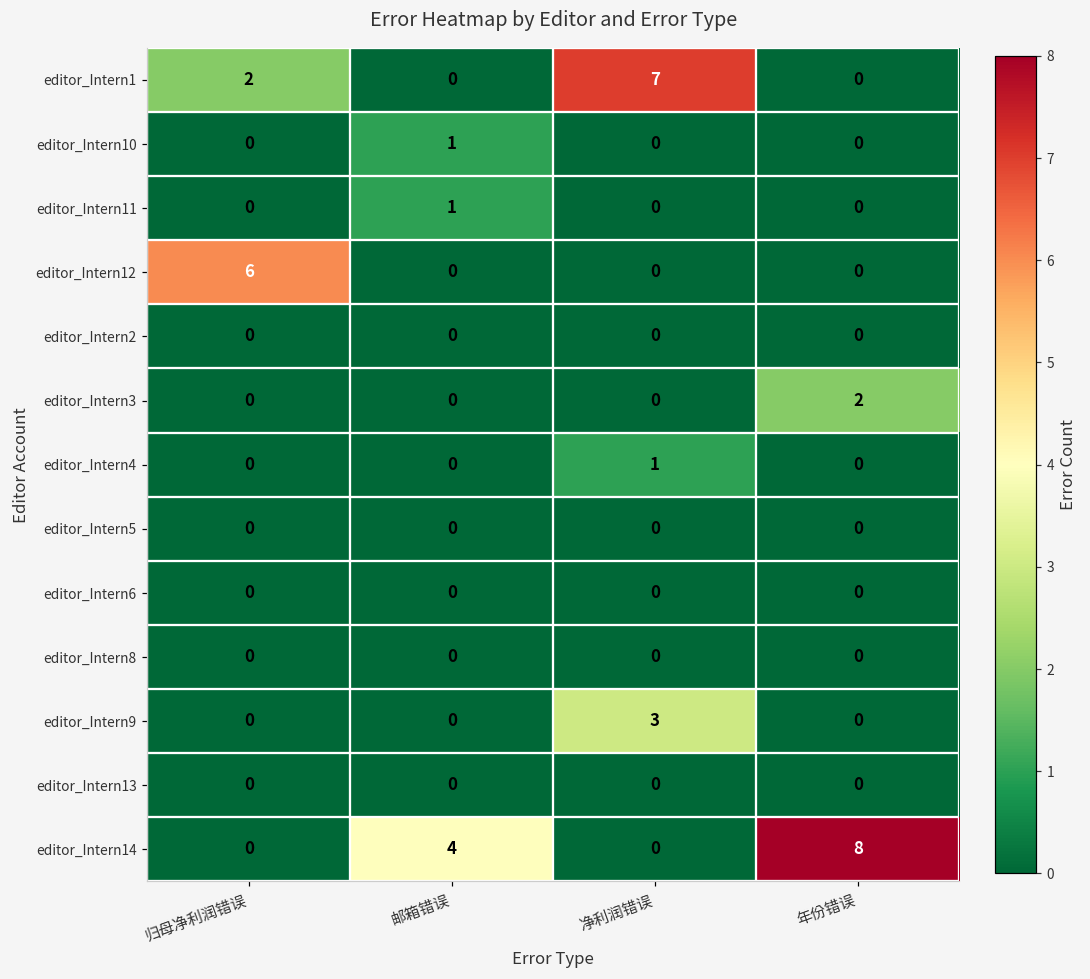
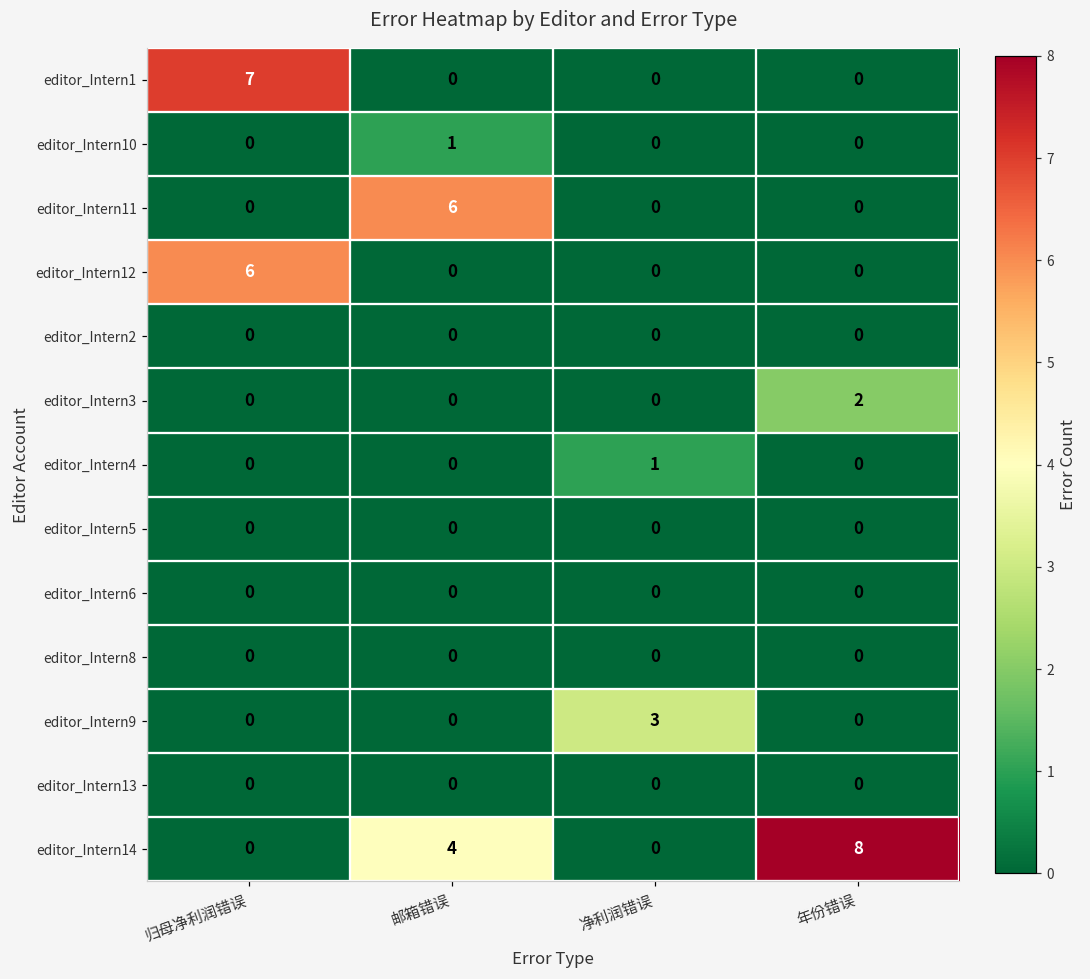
  {
    "editor_Intern1": {
-     "归母净利润错误": 2,
+     "归母净利润错误": 7,
      "邮箱错误": 0,
-     "净利润错误": 7,
+     "净利润错误": 0,
      "年份错误": 0
    },
    "editor_Intern10": {
      "归母净利润错误": 0,
      "邮箱错误": 1,
      "净利润错误": 0,
      "年份错误": 0
    },
    "editor_Intern11": {
      "归母净利润错误": 0,
-     "邮箱错误": 1,
+     "邮箱错误": 6,
      "净利润错误": 0,
      "年份错误": 0
    },
    "editor_Intern12": {
      "归母净利润错误": 6,
      "邮箱错误": 0,
      "净利润错误": 0,
      "年份错误": 0
    },
    "editor_Intern2": {
      "归母净利润错误": 0,
      "邮箱错误": 0,
      "净利润错误": 0,
      "年份错误": 0
    },
    "editor_Intern3": {
      "归母净利润错误": 0,
      "邮箱错误": 0,
      "净利润错误": 0,
      "年份错误": 2
    },
    "editor_Intern4": {
      "归母净利润错误": 0,
      "邮箱错误": 0,
      "净利润错误": 1,
      "年份错误": 0
    },
    "editor_Intern5": {
      "归母净利润错误": 0,
      "邮箱错误": 0,
      "净利润错误": 0,
      "年份错误": 0
    },
    "editor_Intern6": {
      "归母净利润错误": 0,
      "邮箱错误": 0,
      "净利润错误": 0,
      "年份错误": 0
    },
    "editor_Intern8": {
      "归母净利润错误": 0,
      "邮箱错误": 0,
      "净利润错误": 0,
      "年份错误": 0
    },
    "editor_Intern9": {
      "归母净利润错误": 0,
      "邮箱错误": 0,
      "净利润错误": 3,
      "年份错误": 0
    },
    "editor_Intern13": {
      "归母净利润错误": 0,
      "邮箱错误": 0,
      "净利润错误": 0,
      "年份错误": 0
    },
    "editor_Intern14": {
      "归母净利润错误": 0,
      "邮箱错误": 4,
      "净利润错误": 0,
      "年份错误": 8
    }
  }
